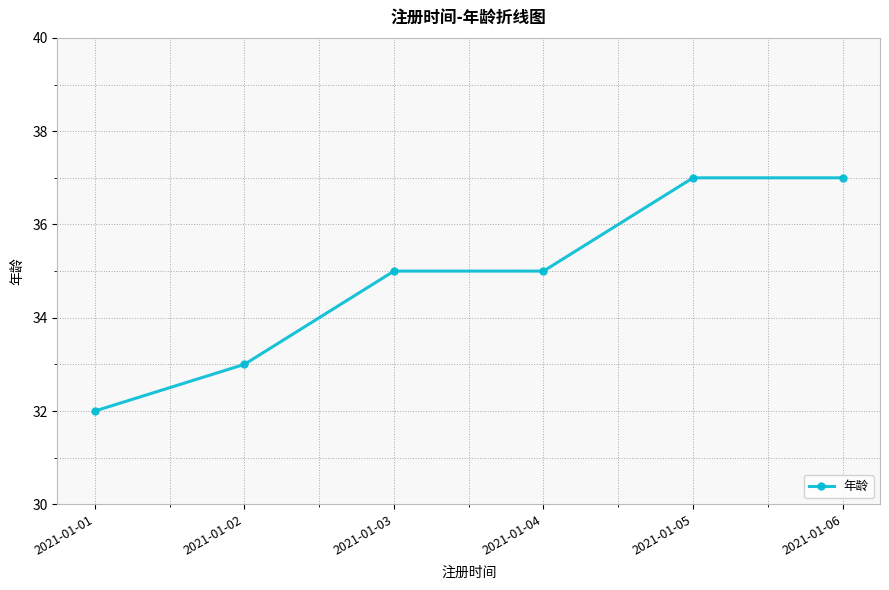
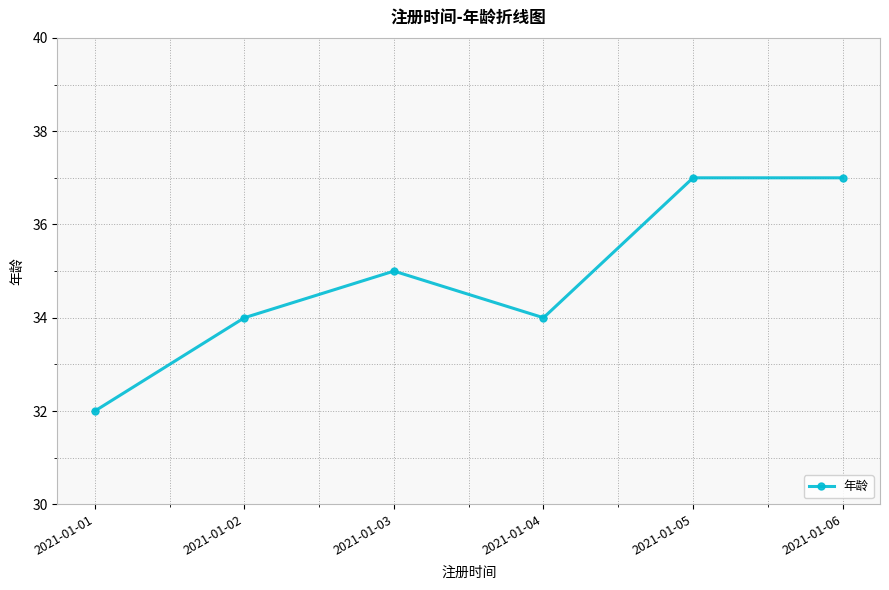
  {
    "2021-01-01": 32,
-   "2021-01-02": 33,
+   "2021-01-02": 34,
    "2021-01-03": 35,
-   "2021-01-04": 35,
+   "2021-01-04": 34,
    "2021-01-05": 37,
    "2021-01-06": 37
  }
